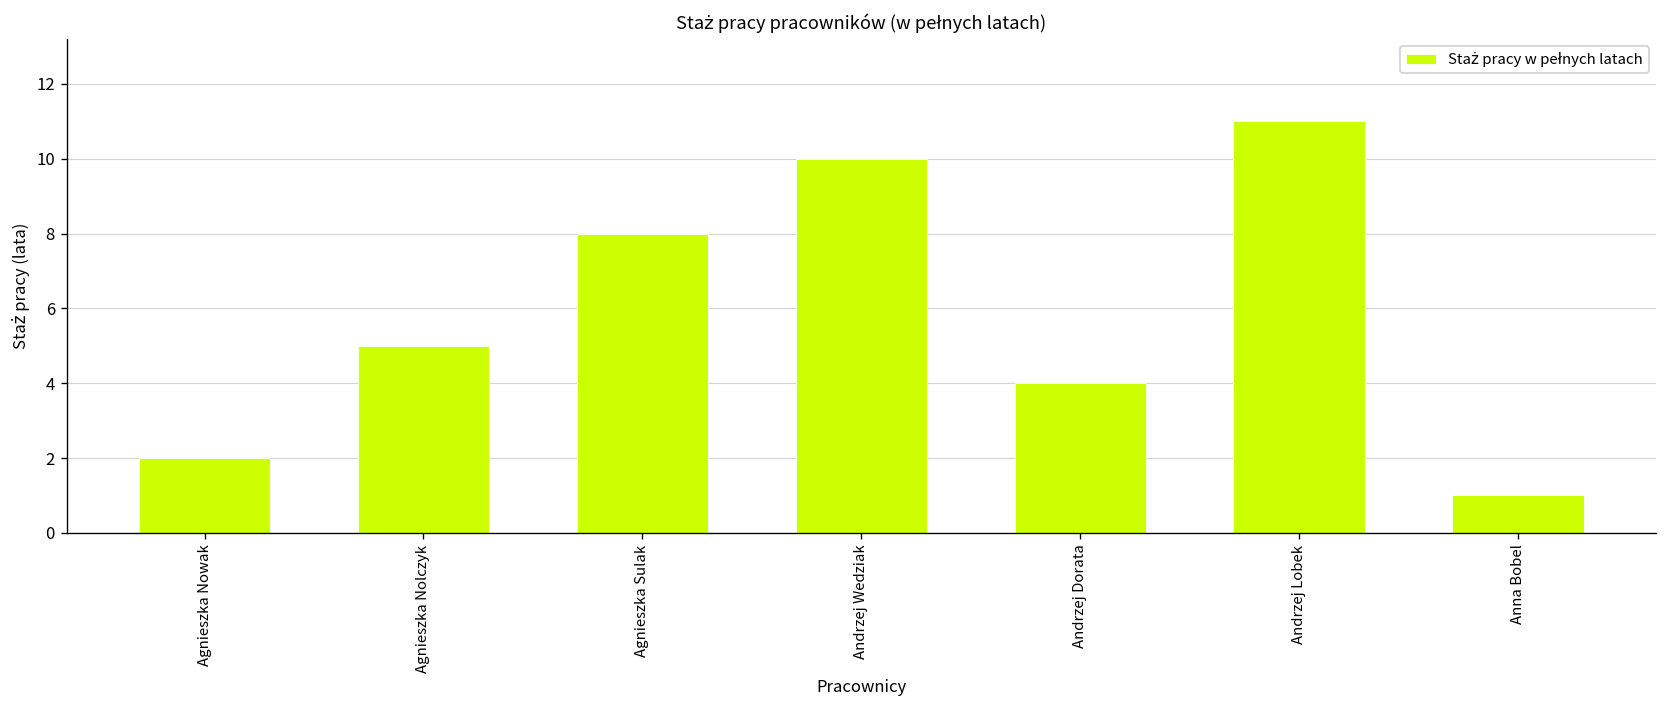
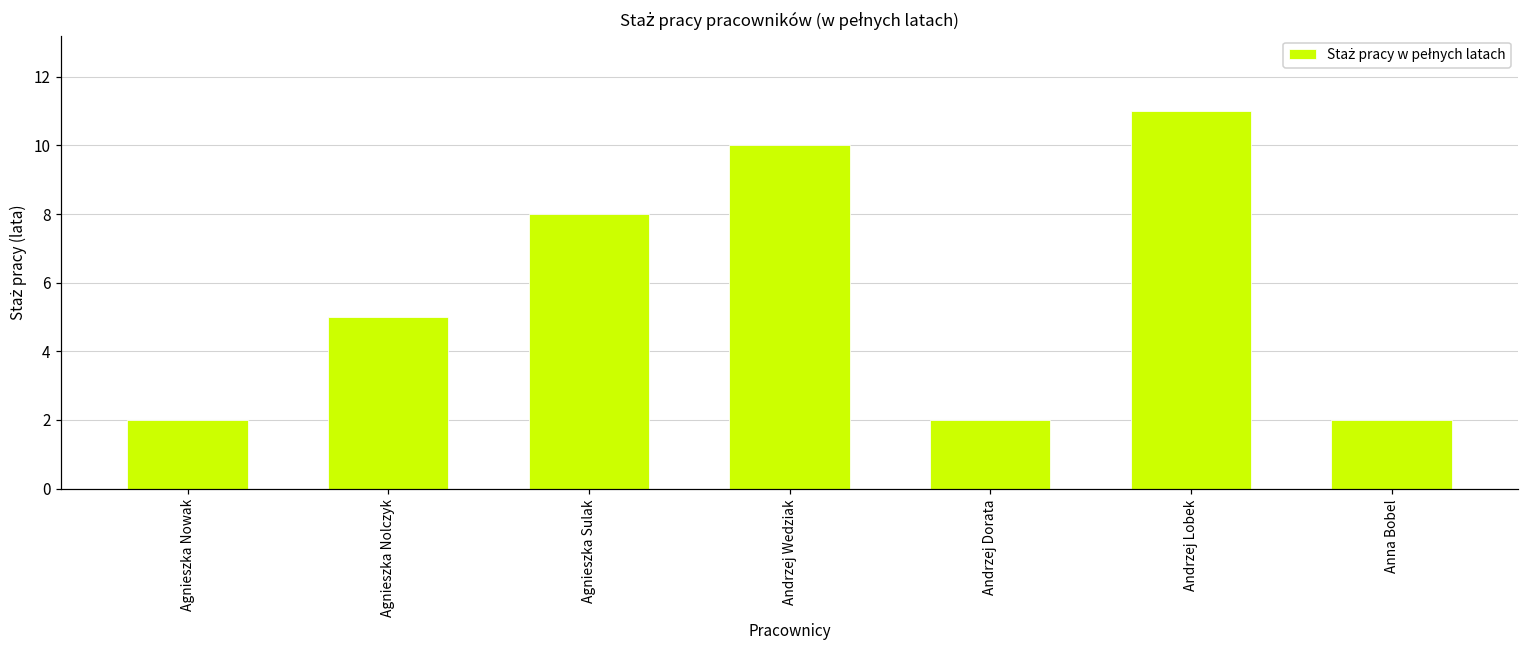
  {
    "Agnieszka Nowak": 2,
    "Agnieszka Nolczyk": 5,
    "Agnieszka Sulak": 8,
    "Andrzej Wedziak": 10,
-   "Andrzej Dorata": 4,
+   "Andrzej Dorata": 2,
    "Andrzej Lobek": 11,
-   "Anna Bobel": 1
+   "Anna Bobel": 2
  }
